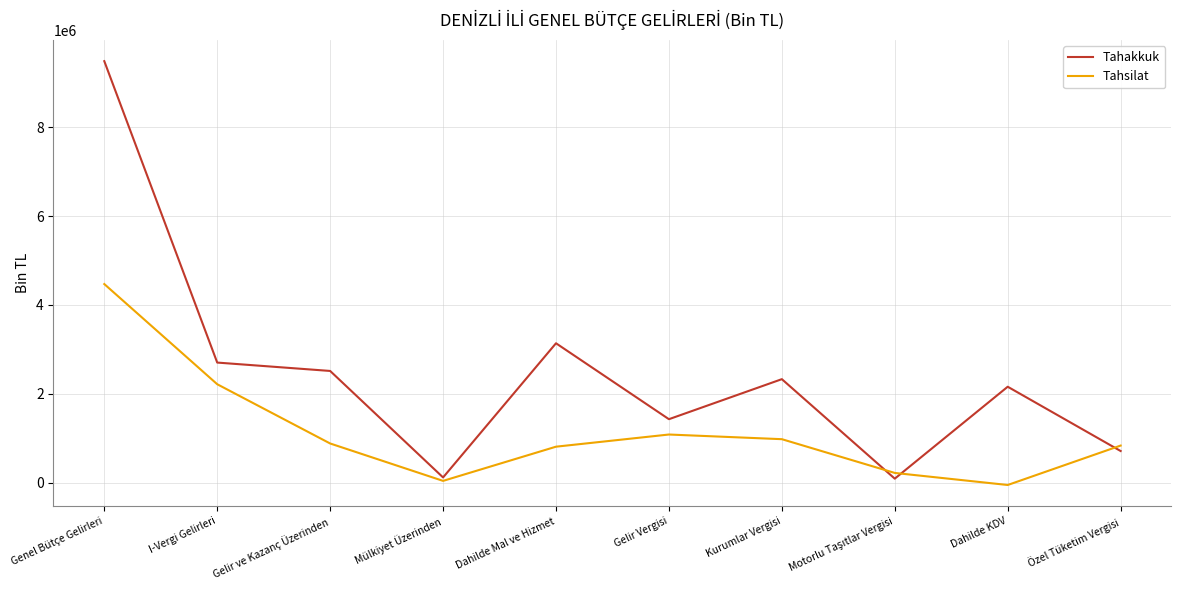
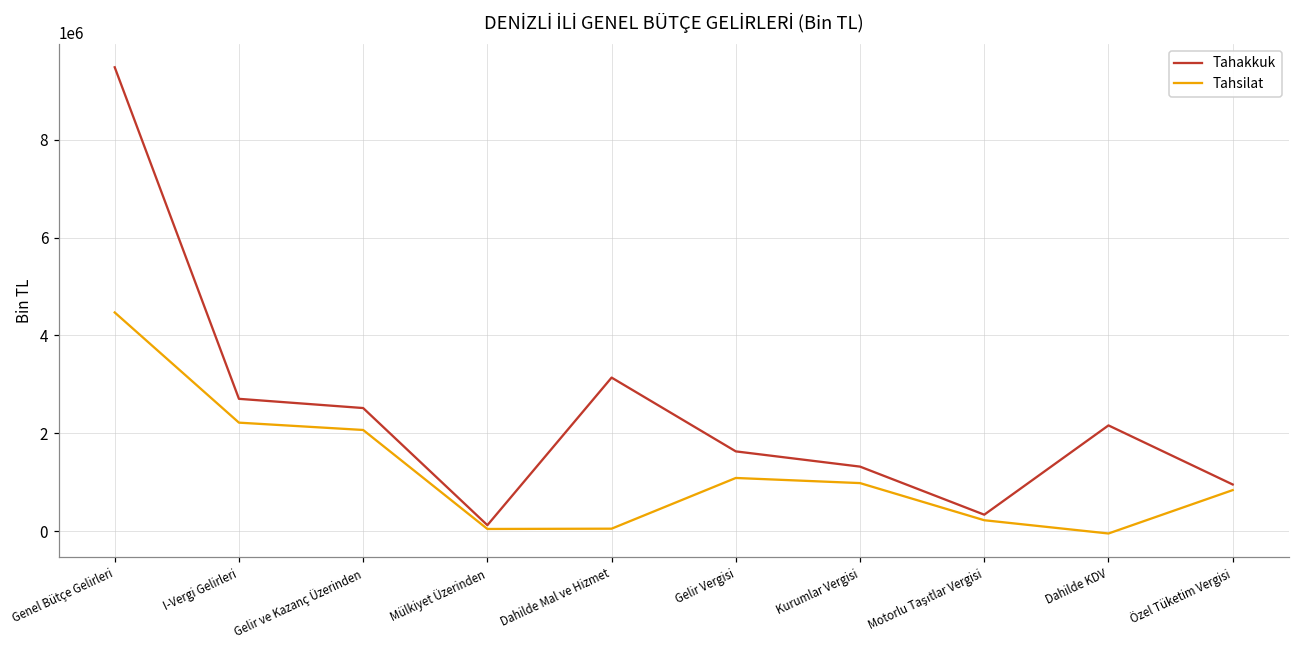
  {
    "Tahakkuk": {
      "Genel Bütçe Gelirleri": 9500000,
      "I-Vergi Gelirleri": 2700000,
      "Gelir ve Kazanç Üzerinden": 2500000,
      "Mülkiyet Üzerinden": 100000,
      "Dahilde Mal ve Hizmet": 3100000,
-     "Gelir Vergisi": 1400000,
-     "Kurumlar Vergisi": 2300000,
-     "Motorlu Taşıtlar Vergisi": 100000,
+     "Gelir Vergisi": 1600000,
+     "Kurumlar Vergisi": 1300000,
+     "Motorlu Taşıtlar Vergisi": 300000,
      "Dahilde KDV": 2200000,
-     "Özel Tüketim Vergisi": 700000
+     "Özel Tüketim Vergisi": 1000000
    },
    "Tahsilat": {
      "Genel Bütçe Gelirleri": 4500000,
      "I-Vergi Gelirleri": 2200000,
-     "Gelir ve Kazanç Üzerinden": 900000,
+     "Gelir ve Kazanç Üzerinden": 2100000,
      "Mülkiyet Üzerinden": 0,
-     "Dahilde Mal ve Hizmet": 800000,
+     "Dahilde Mal ve Hizmet": 0,
      "Gelir Vergisi": 1100000,
      "Kurumlar Vergisi": 1000000,
      "Motorlu Taşıtlar Vergisi": 200000,
      "Dahilde KDV": 0,
      "Özel Tüketim Vergisi": 800000
    }
  }
